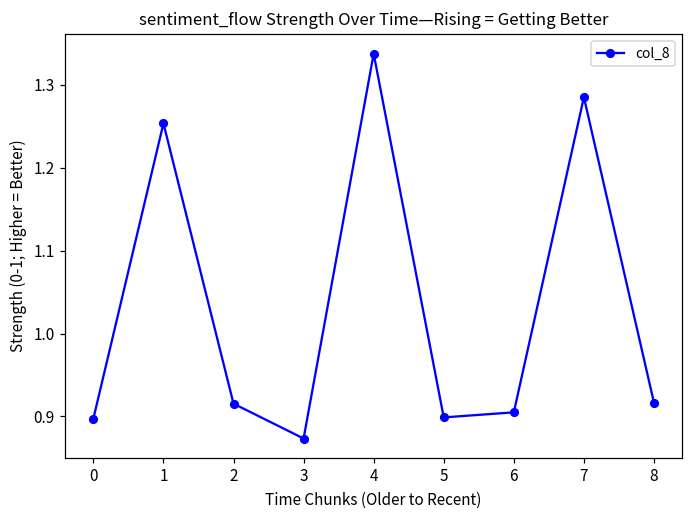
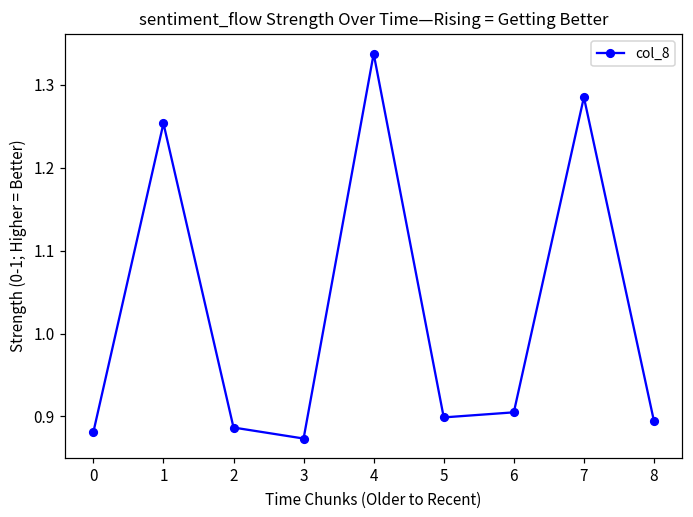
  {
-   "0": 0.90,
+   "0": 0.88,
    "1": 1.25,
-   "2": 0.92,
+   "2": 0.89,
    "3": 0.87,
    "4": 1.34,
    "5": 0.90,
    "6": 0.90,
    "7": 1.29,
-   "8": 0.92
+   "8": 0.89
  }
